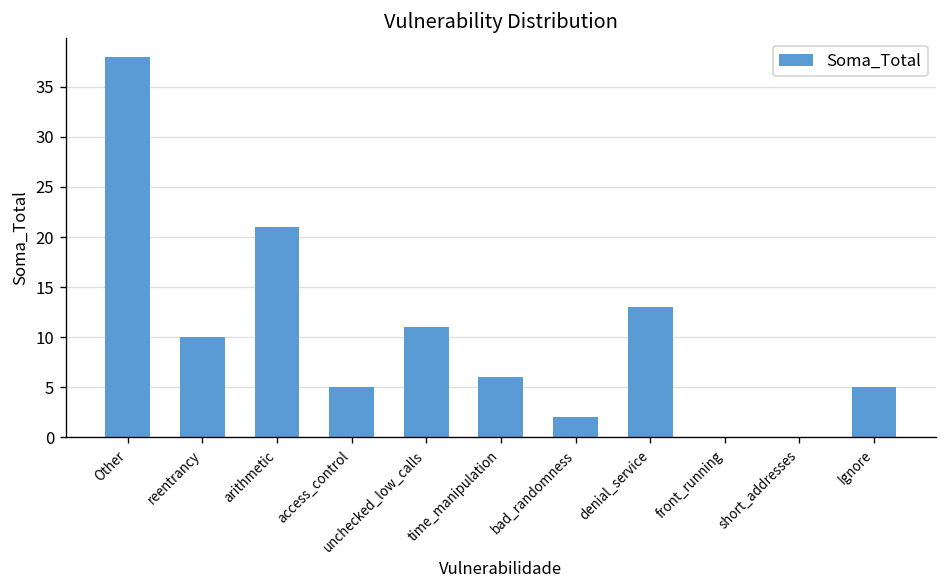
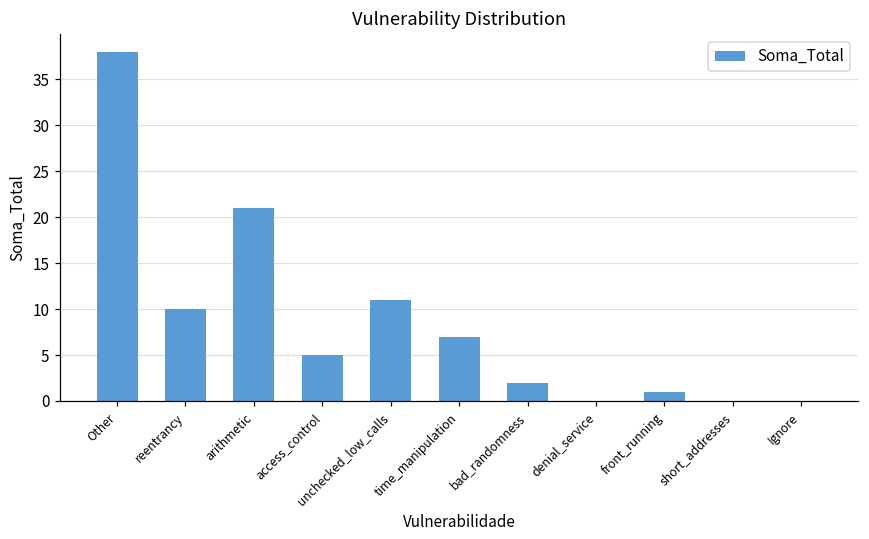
  {
    "Other": 38,
    "reentrancy": 10,
    "arithmetic": 21,
    "access_control": 5,
    "unchecked_low_calls": 11,
-   "time_manipulation": 6,
+   "time_manipulation": 7,
    "bad_randomness": 2,
-   "denial_service": 13,
-   "front_running": 0,
+   "denial_service": 0,
+   "front_running": 1,
    "short_addresses": 0,
-   "Ignore": 5
+   "Ignore": 0
  }
